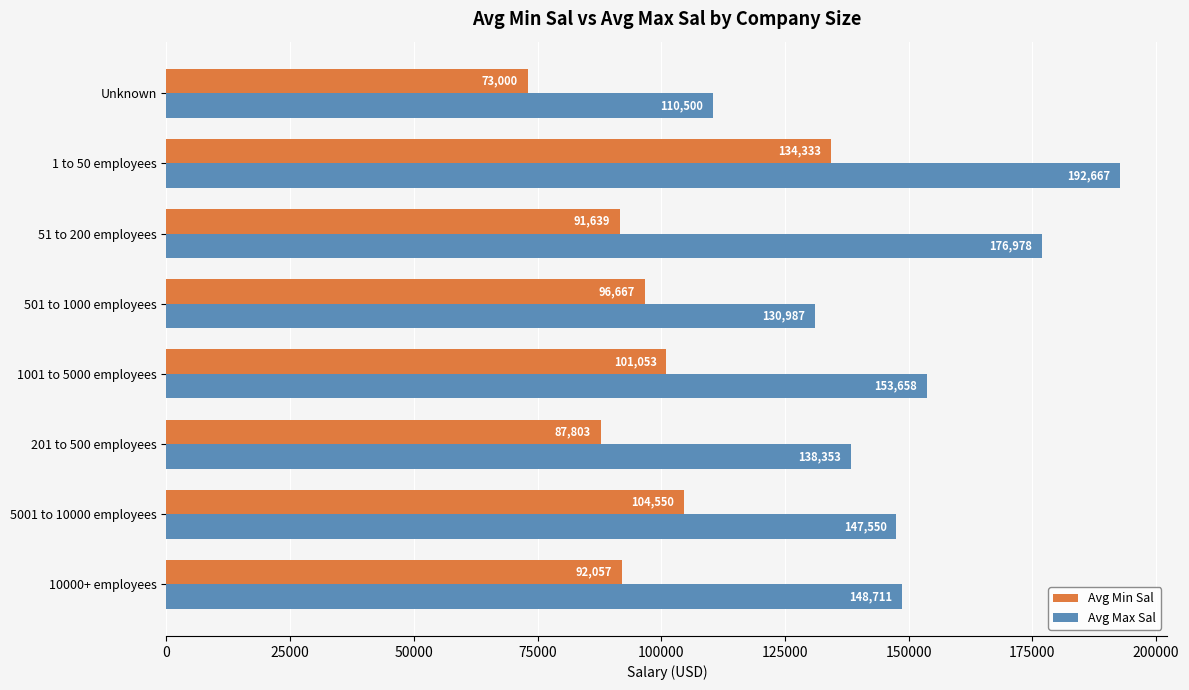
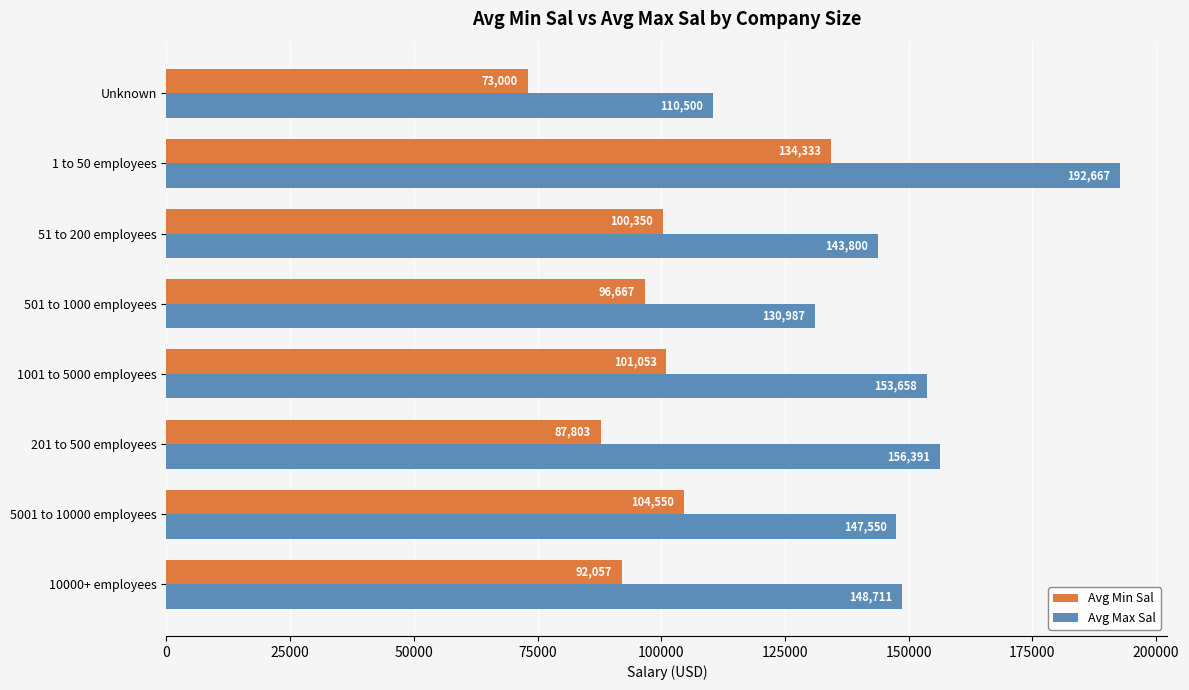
  {
    "Avg Min Sal": {
      "Unknown": "73,000",
      "1 to 50 employees": "134,333",
-     "51 to 200 employees": "91,639",
+     "51 to 200 employees": "100,350",
      "501 to 1000 employees": "96,667",
      "1001 to 5000 employees": "101,053",
      "201 to 500 employees": "87,803",
      "5001 to 10000 employees": "104,550",
      "10000+ employees": "92,057"
    },
    "Avg Max Sal": {
      "Unknown": "110,500",
      "1 to 50 employees": "192,667",
-     "51 to 200 employees": "176,978",
+     "51 to 200 employees": "143,800",
      "501 to 1000 employees": "130,987",
      "1001 to 5000 employees": "153,658",
-     "201 to 500 employees": "138,353",
+     "201 to 500 employees": "156,391",
      "5001 to 10000 employees": "147,550",
      "10000+ employees": "148,711"
    }
  }
